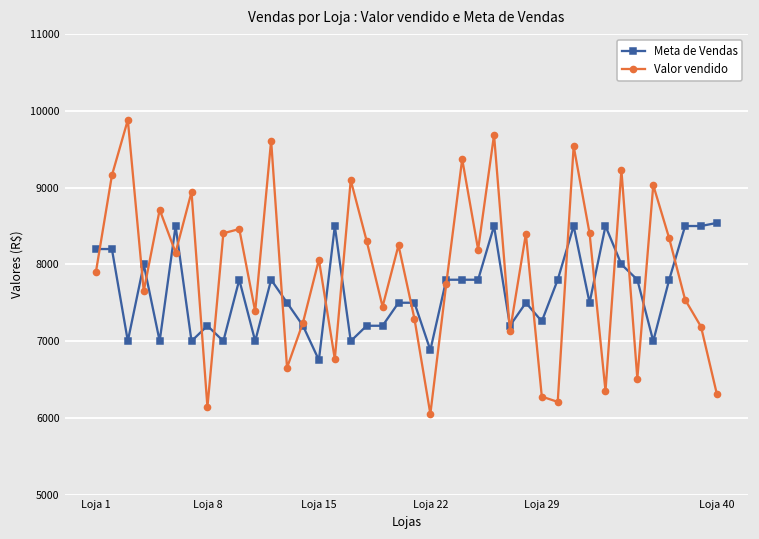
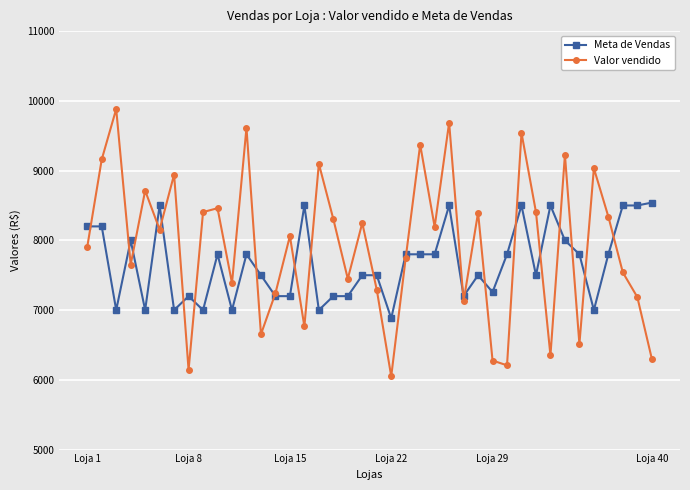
  {
    "Meta de Vendas": {
      "Loja 1": 8200,
      "Loja 8": 7200,
-     "Loja 15": 6800,
+     "Loja 15": 7200,
      "Loja 22": 6900,
      "Loja 29": 7300,
      "Loja 40": 8500
    },
    "Valor vendido": {
      "Loja 1": 7900,
      "Loja 8": 6100,
      "Loja 15": 8100,
      "Loja 22": 6100,
      "Loja 29": 6300,
      "Loja 40": 6300
    }
  }
